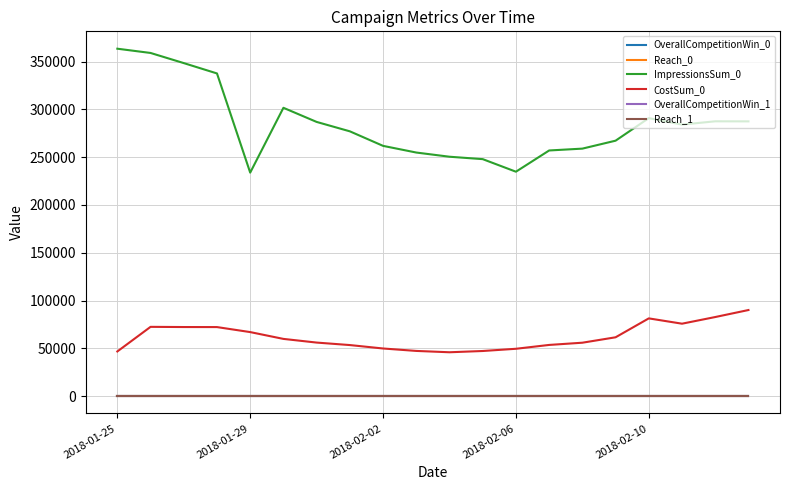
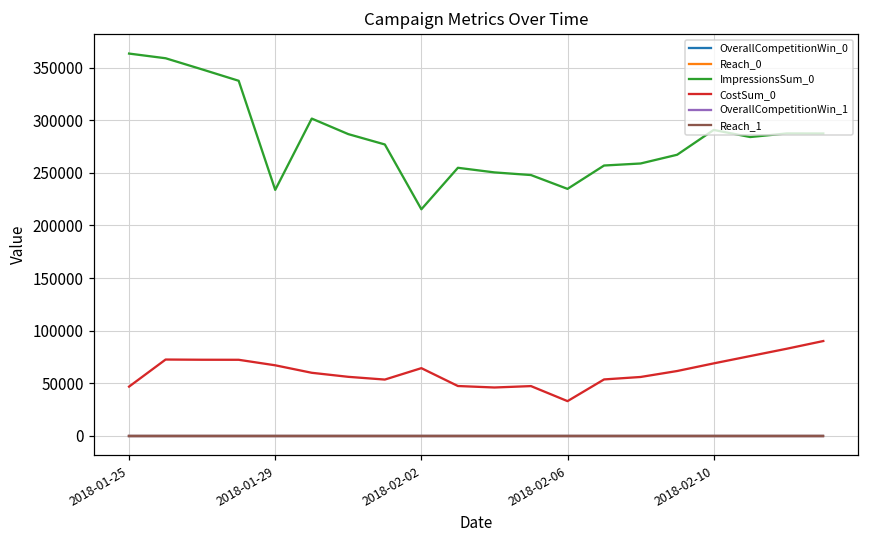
  {
    "Reach_1": {
      "2018-01-25": 0,
      "2018-01-29": 0,
      "2018-02-02": 0,
      "2018-02-06": 0,
      "2018-02-10": 0
    },
    "ImpressionsSum_0": {
      "2018-01-25": 360000,
      "2018-01-29": 230000,
-     "2018-02-02": 260000,
+     "2018-02-02": 220000,
      "2018-02-06": 230000
    },
    "CostSum_0": {
      "2018-01-25": 50000,
      "2018-01-29": 70000,
-     "2018-02-02": 50000,
-     "2018-02-06": 50000,
-     "2018-02-10": 80000
+     "2018-02-02": 60000,
+     "2018-02-06": 30000,
+     "2018-02-10": 70000
    }
  }
